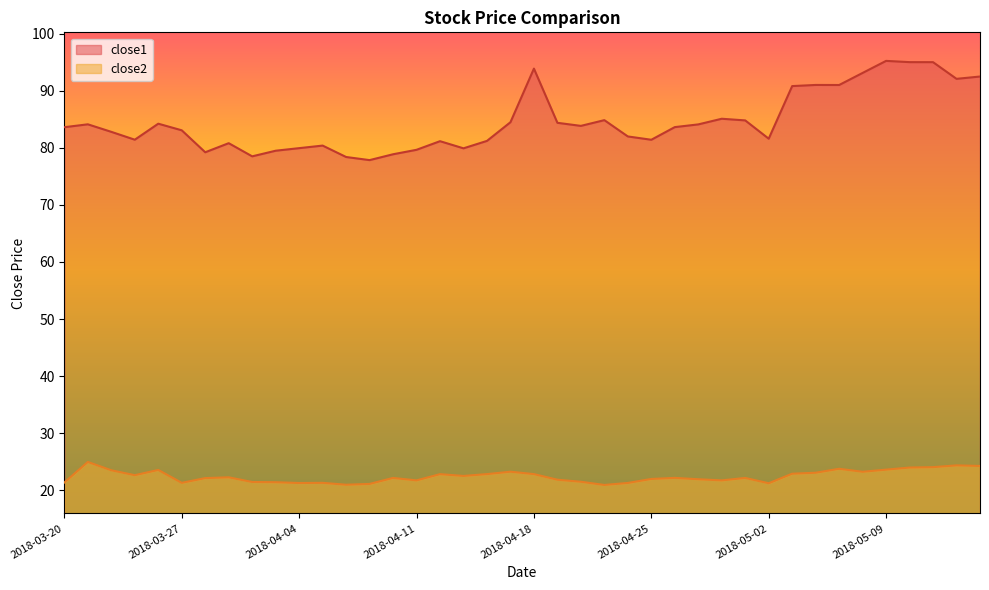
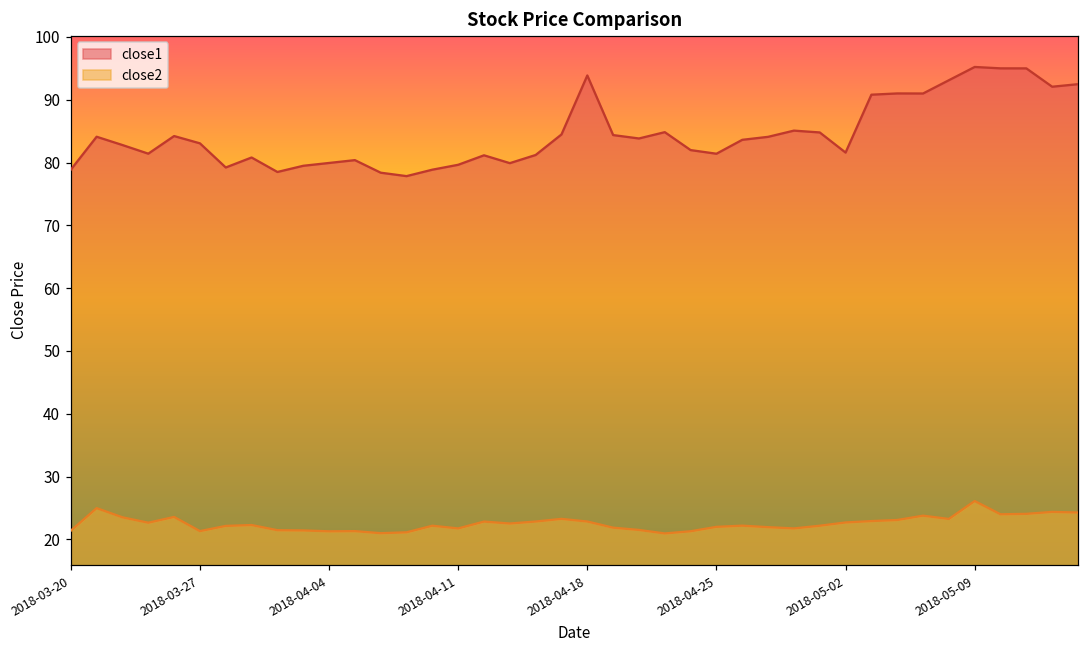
  {
    "close1": {
-     "2018-03-20": 84,
+     "2018-03-20": 79,
      "2018-03-27": 83,
      "2018-04-04": 80,
      "2018-04-11": 80,
      "2018-04-18": 94,
      "2018-04-25": 81,
      "2018-05-02": 82,
      "2018-05-09": 95
    },
    "close2": {
      "2018-03-20": 21,
      "2018-03-27": 21,
      "2018-04-04": 21,
      "2018-04-11": 22,
      "2018-04-18": 23,
      "2018-04-25": 22,
-     "2018-05-02": 21,
-     "2018-05-09": 24
+     "2018-05-02": 23,
+     "2018-05-09": 26
    }
  }
